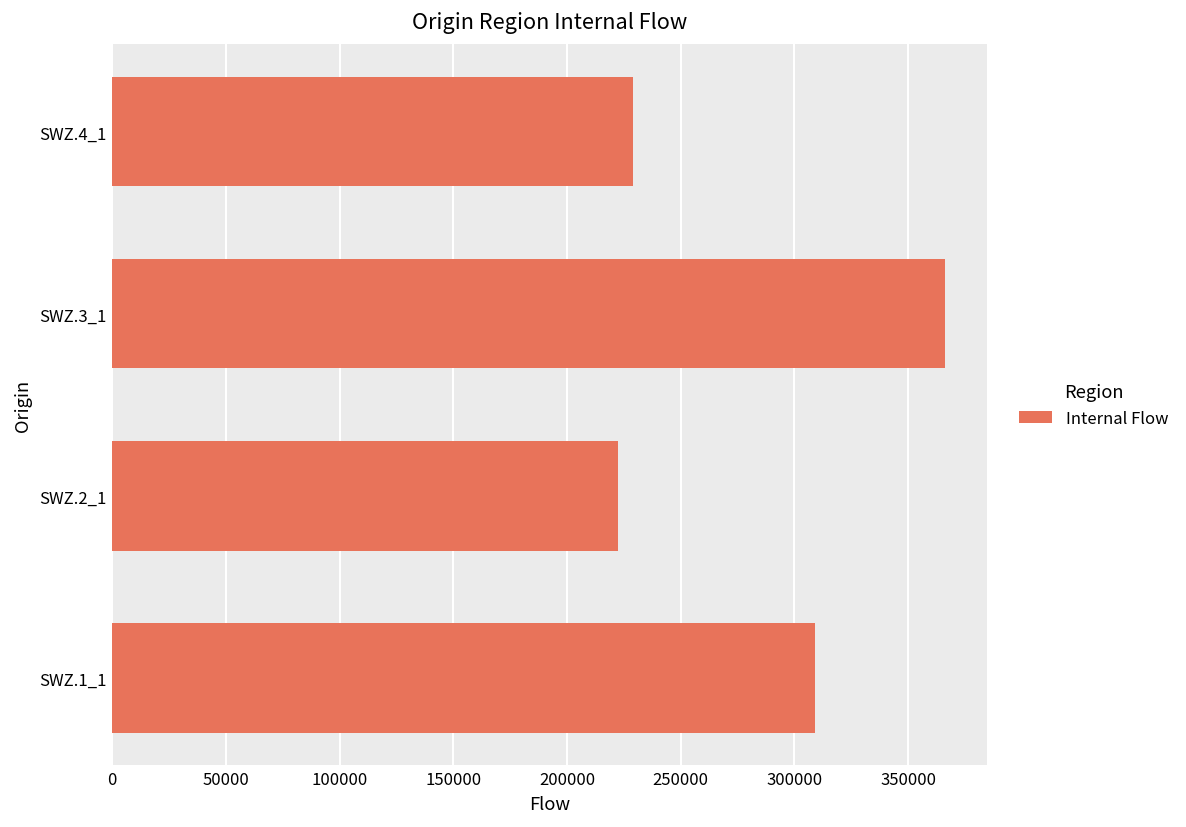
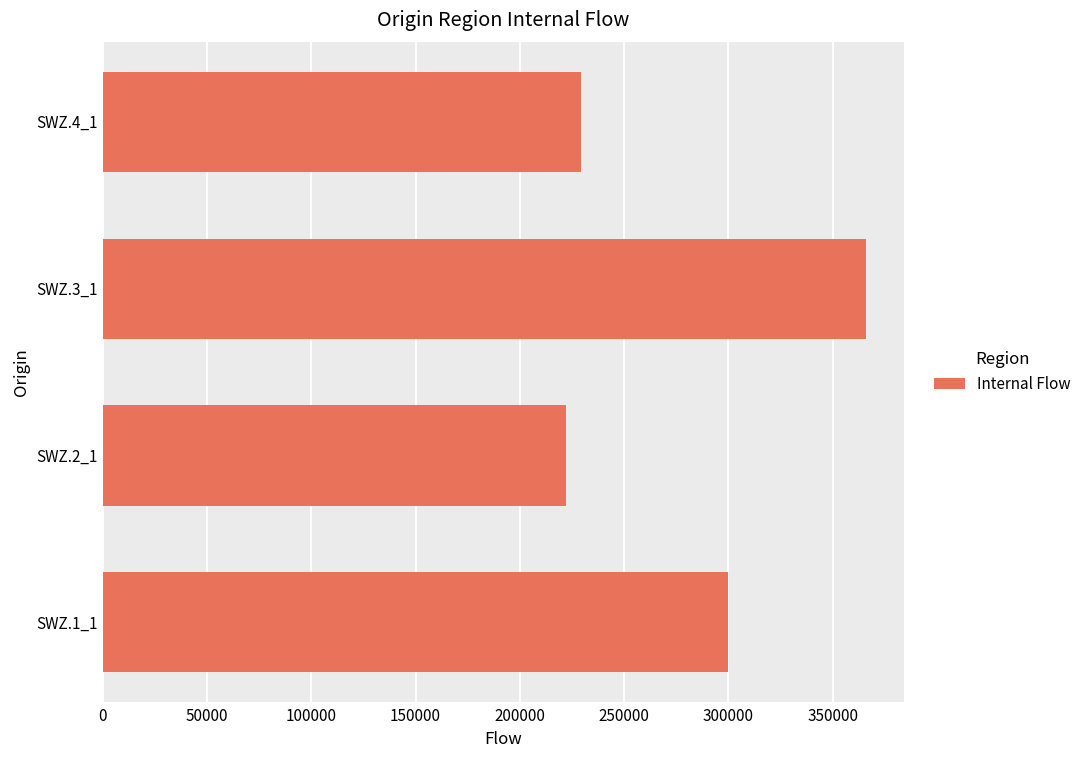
  {
    "SWZ.4_1": 229000,
    "SWZ.3_1": 366000,
    "SWZ.2_1": 222000,
-   "SWZ.1_1": 309000
+   "SWZ.1_1": 300000
  }
